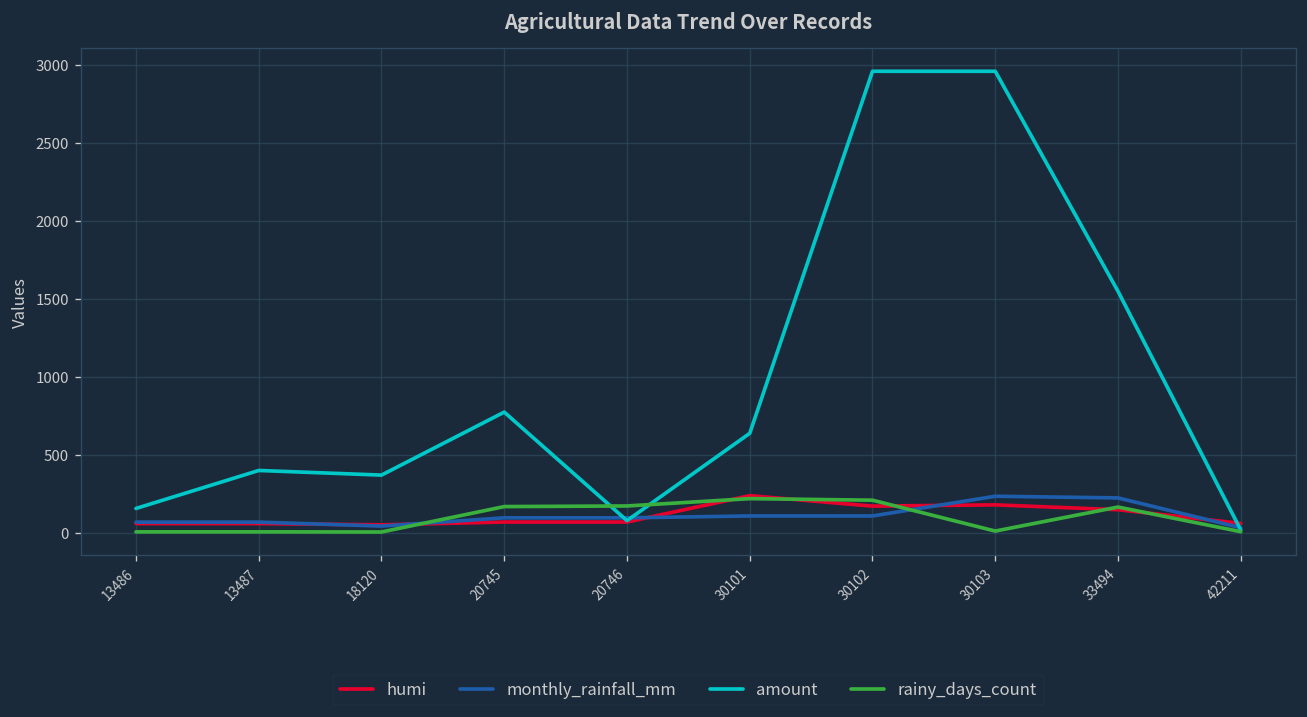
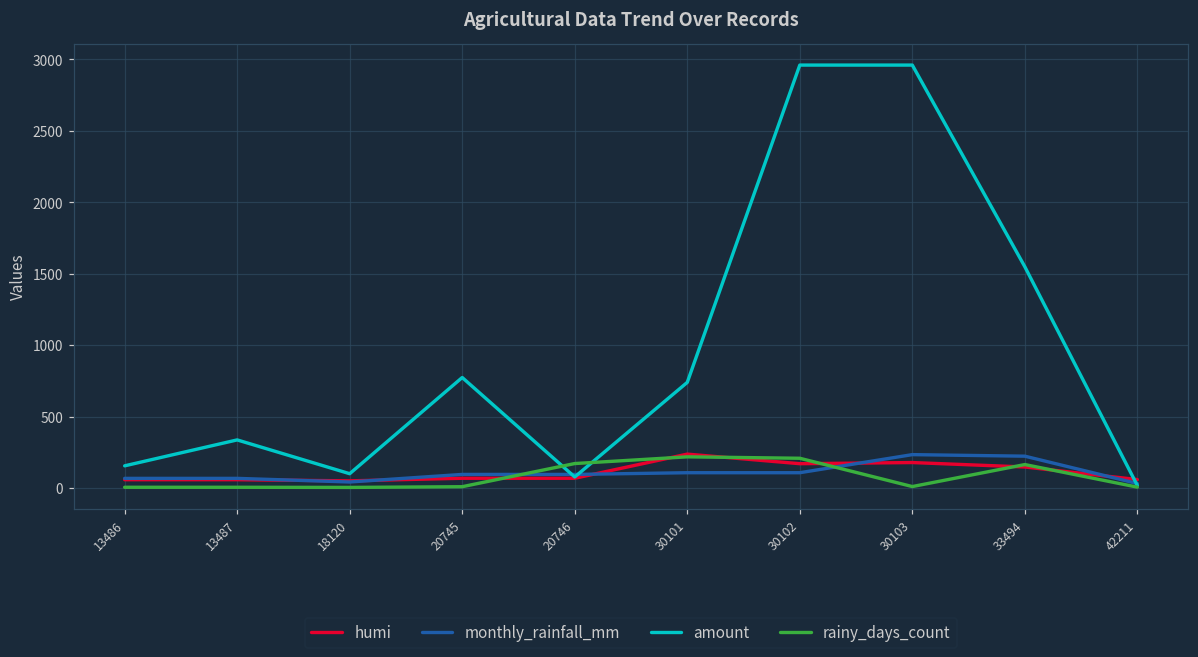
  {
    "humi": {
      "20745": 70,
      "30102": 170,
      "30103": 180,
      "42211": 60
    },
    "monthly_rainfall_mm": {
      "20745": 100,
      "30101": 110,
      "30102": 110,
      "30103": 230,
      "33494": 220
    },
    "amount": {
      "13486": 160,
-     "13487": 400,
-     "18120": 370,
+     "13487": 340,
+     "18120": 100,
      "20745": 770,
-     "30101": 640,
+     "30101": 740,
      "30102": 2960,
      "30103": 2960,
      "33494": 1550
    },
    "rainy_days_count": {
      "13486": 10,
      "13487": 10,
      "18120": 10,
-     "20745": 170,
+     "20745": 10,
      "20746": 170,
      "30102": 210,
      "30103": 10
    }
  }
